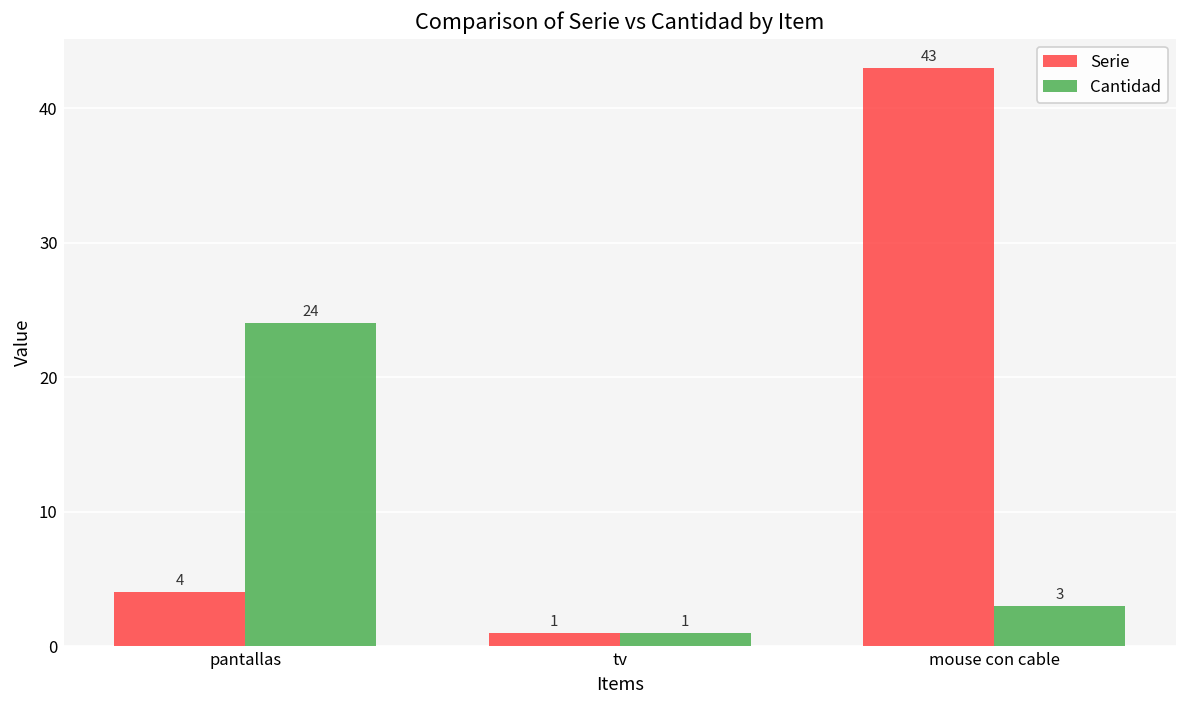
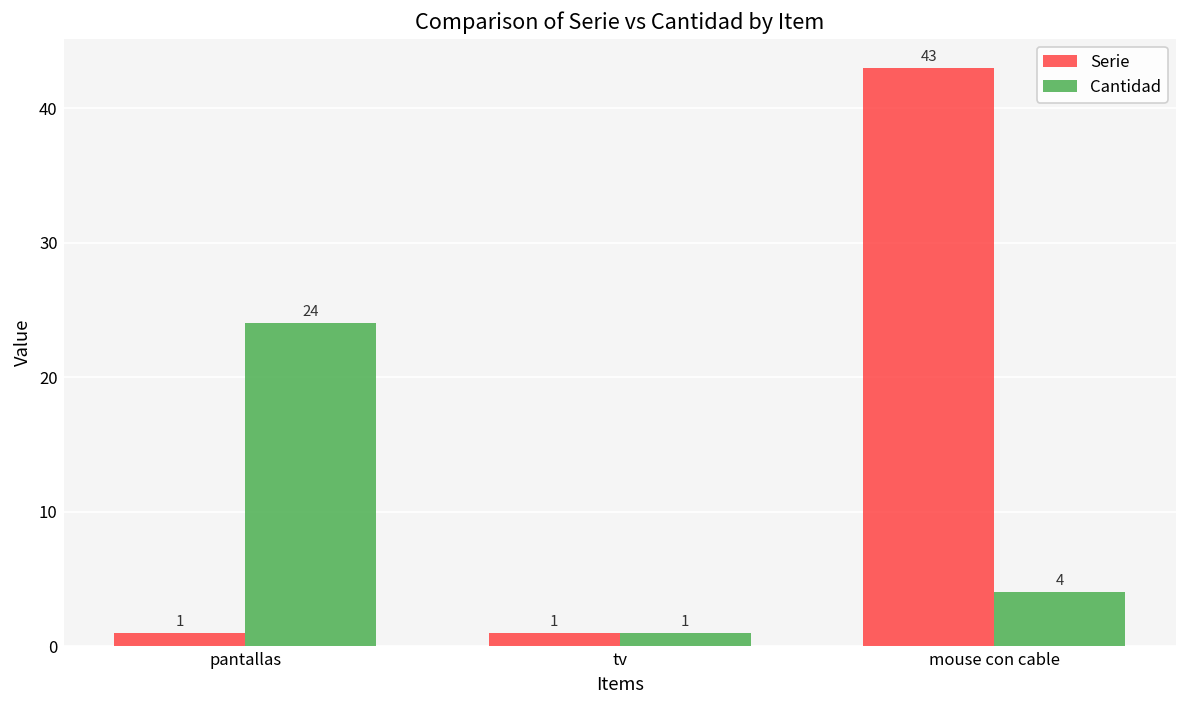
  {
    "Serie": {
-     "pantallas": 4,
+     "pantallas": 1,
      "tv": 1,
      "mouse con cable": 43
    },
    "Cantidad": {
      "pantallas": 24,
      "tv": 1,
-     "mouse con cable": 3
+     "mouse con cable": 4
    }
  }
